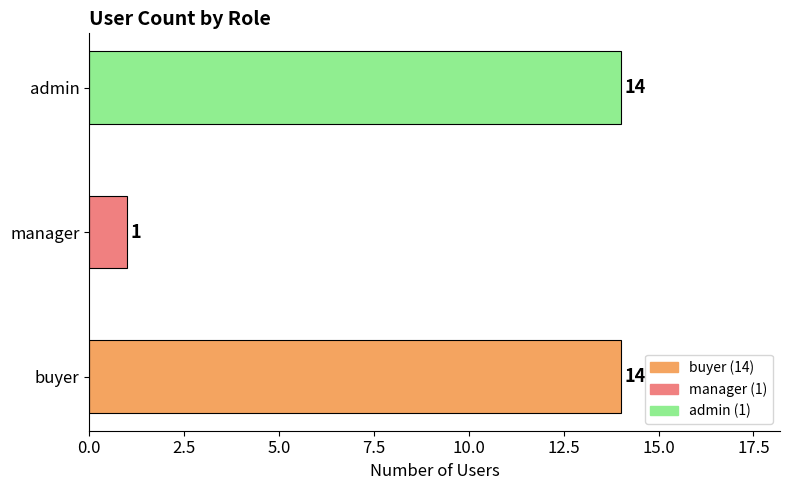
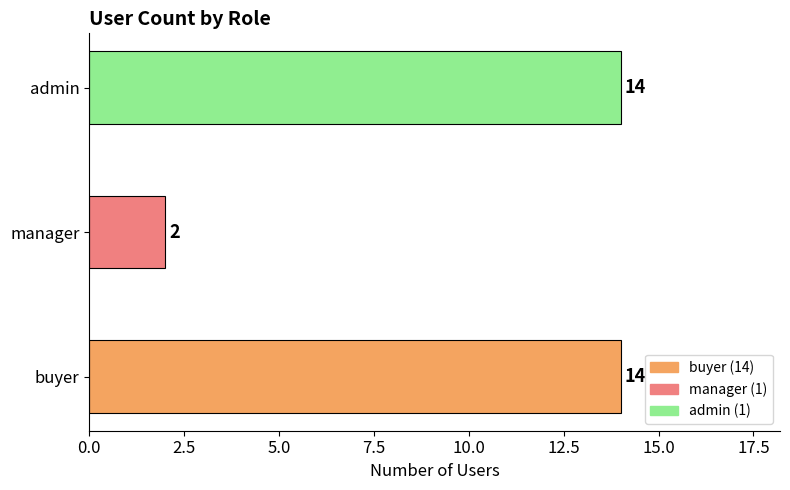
  {
    "admin": 14,
-   "manager": 1
+   "manager": 2
  }
